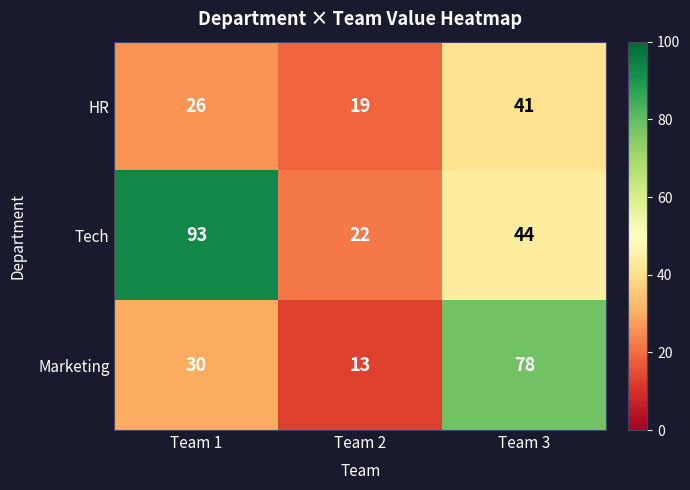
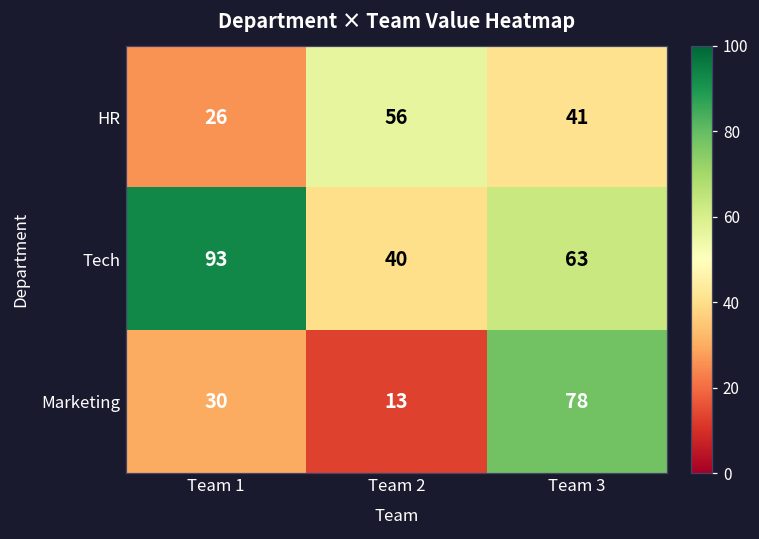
  {
    "HR": {
      "Team 1": 26,
-     "Team 2": 19,
+     "Team 2": 56,
      "Team 3": 41
    },
    "Tech": {
      "Team 1": 93,
-     "Team 2": 22,
-     "Team 3": 44
+     "Team 2": 40,
+     "Team 3": 63
    },
    "Marketing": {
      "Team 1": 30,
      "Team 2": 13,
      "Team 3": 78
    }
  }
